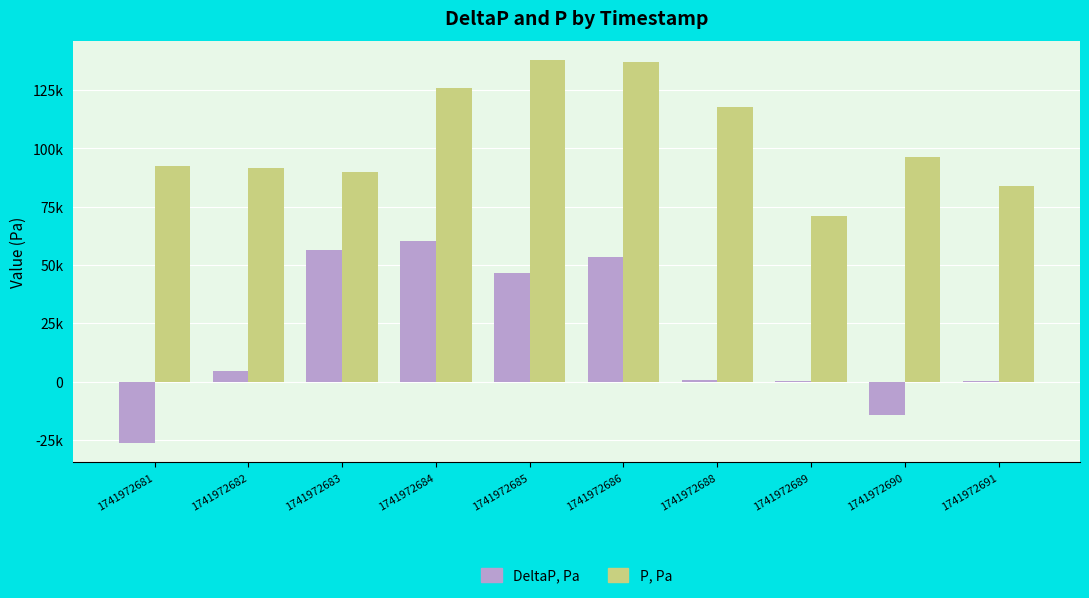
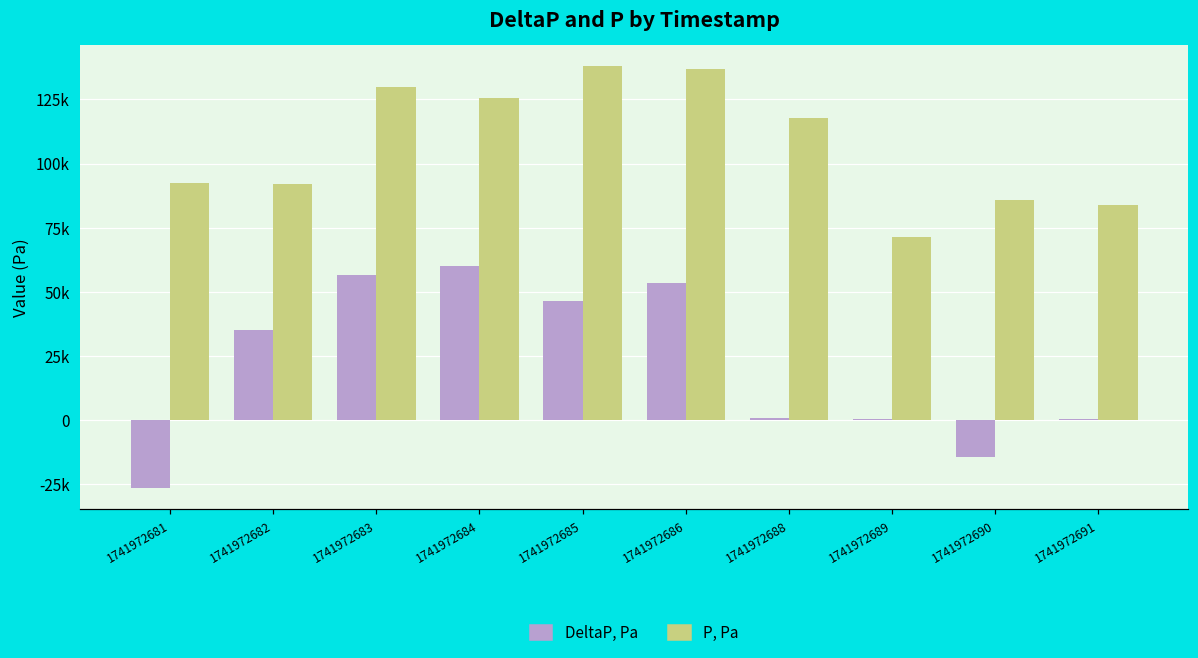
  {
    "DeltaP, Pa": {
      "1741972681": -26000,
-     "1741972682": 4000,
+     "1741972682": 35000,
      "1741972683": 56000,
      "1741972684": 60000,
      "1741972685": 47000,
      "1741972686": 53000,
      "1741972690": -14000
    },
    "P, Pa": {
      "1741972681": 92000,
      "1741972682": 92000,
-     "1741972683": 90000,
+     "1741972683": 130000,
      "1741972684": 126000,
      "1741972685": 138000,
      "1741972686": 137000,
      "1741972688": 118000,
      "1741972689": 71000,
-     "1741972690": 96000,
+     "1741972690": 86000,
      "1741972691": 84000
    }
  }
